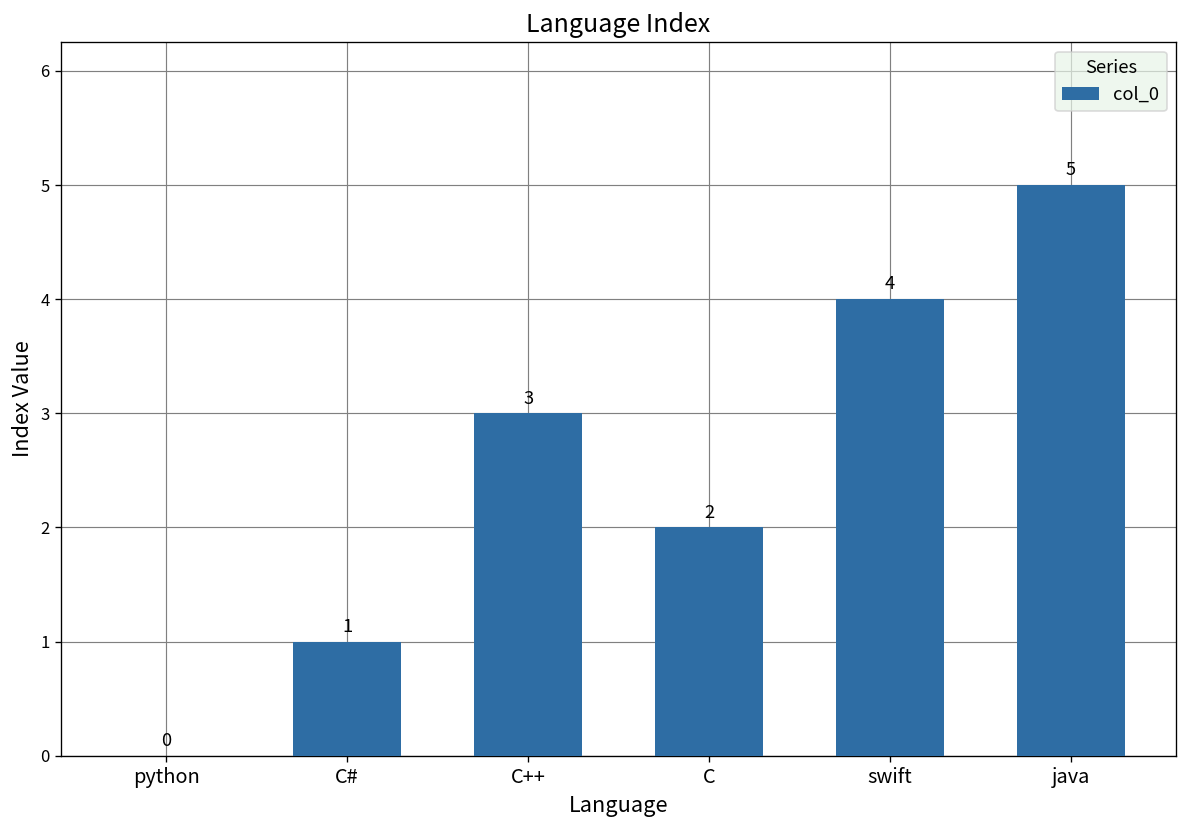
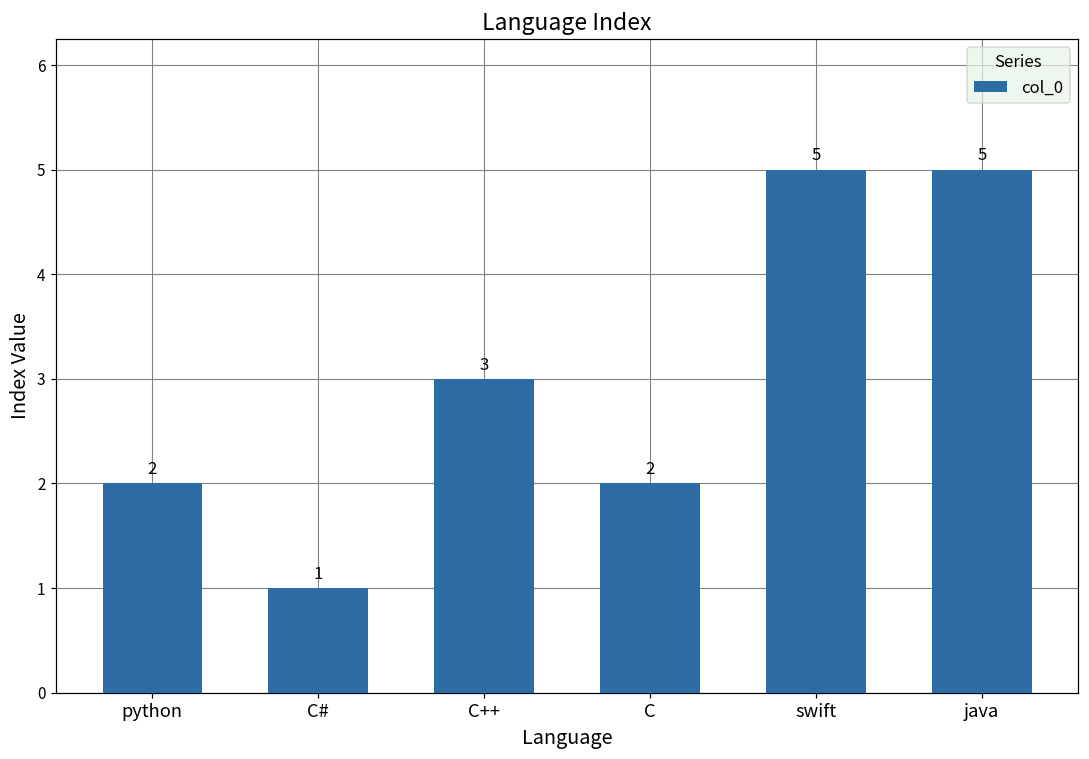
  {
-   "python": 0,
+   "python": 2,
    "C#": 1,
    "C++": 3,
    "C": 2,
-   "swift": 4,
+   "swift": 5,
    "java": 5
  }
